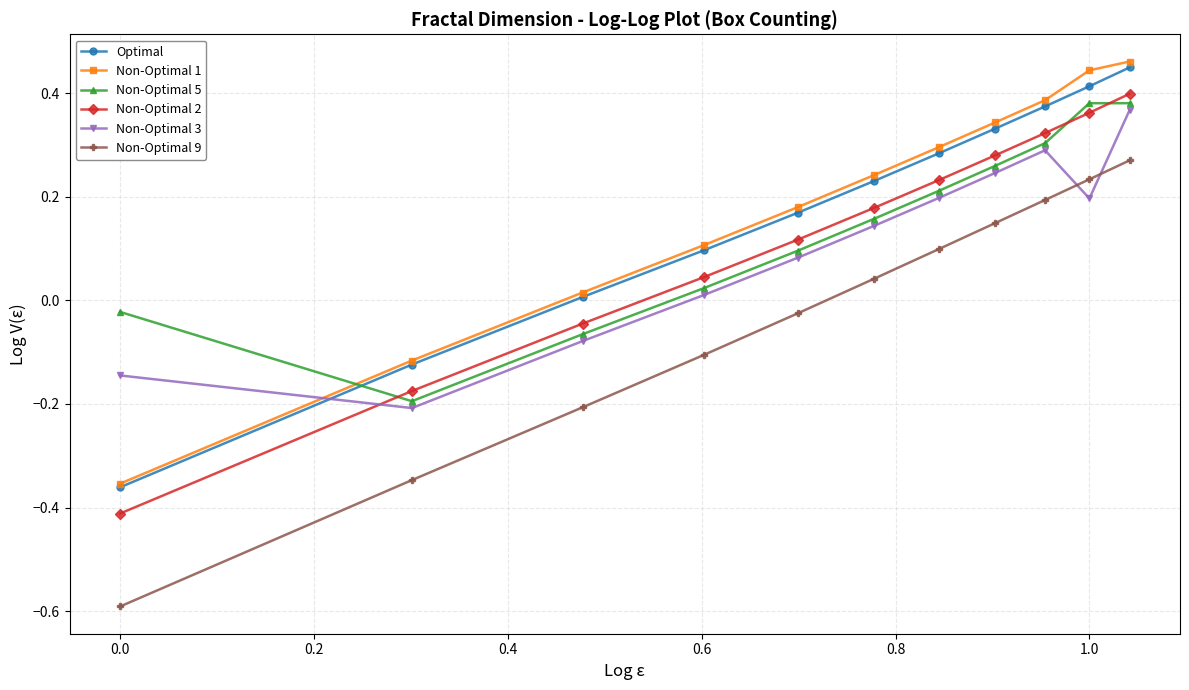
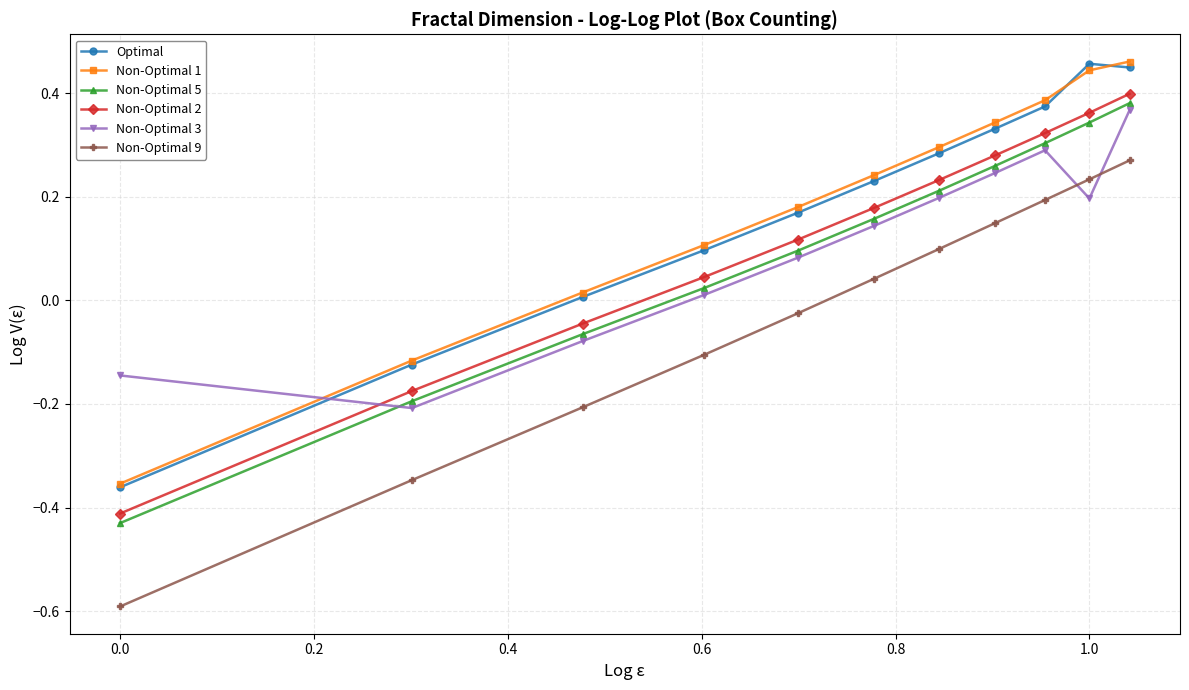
  {
    "Optimal": {
      "0.0": -0.36,
-     "1.0": 0.41
+     "1.0": 0.46
    },
    "Non-Optimal 1": {
      "0.0": -0.35,
      "1.0": 0.44
    },
    "Non-Optimal 5": {
-     "0.0": -0.02,
-     "1.0": 0.38
+     "0.0": -0.43,
+     "1.0": 0.34
    },
    "Non-Optimal 2": {
      "0.0": -0.41,
      "1.0": 0.36
    },
    "Non-Optimal 3": {
      "0.0": -0.14,
      "1.0": 0.20
    },
    "Non-Optimal 9": {
      "0.0": -0.59,
      "1.0": 0.23
    }
  }
